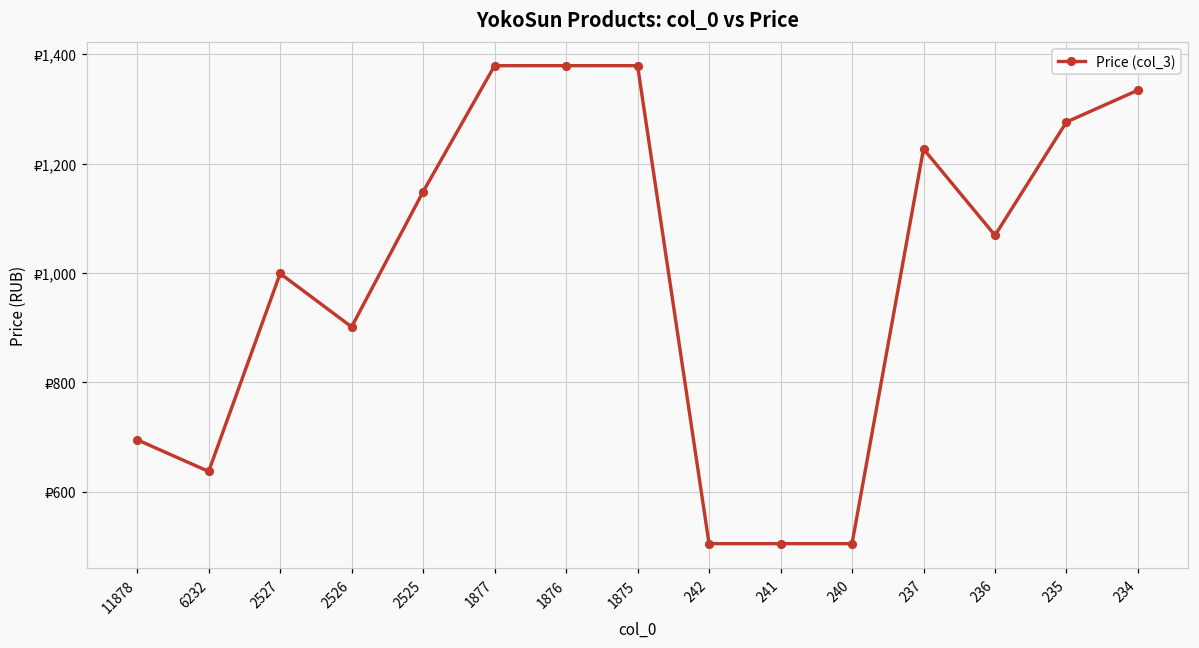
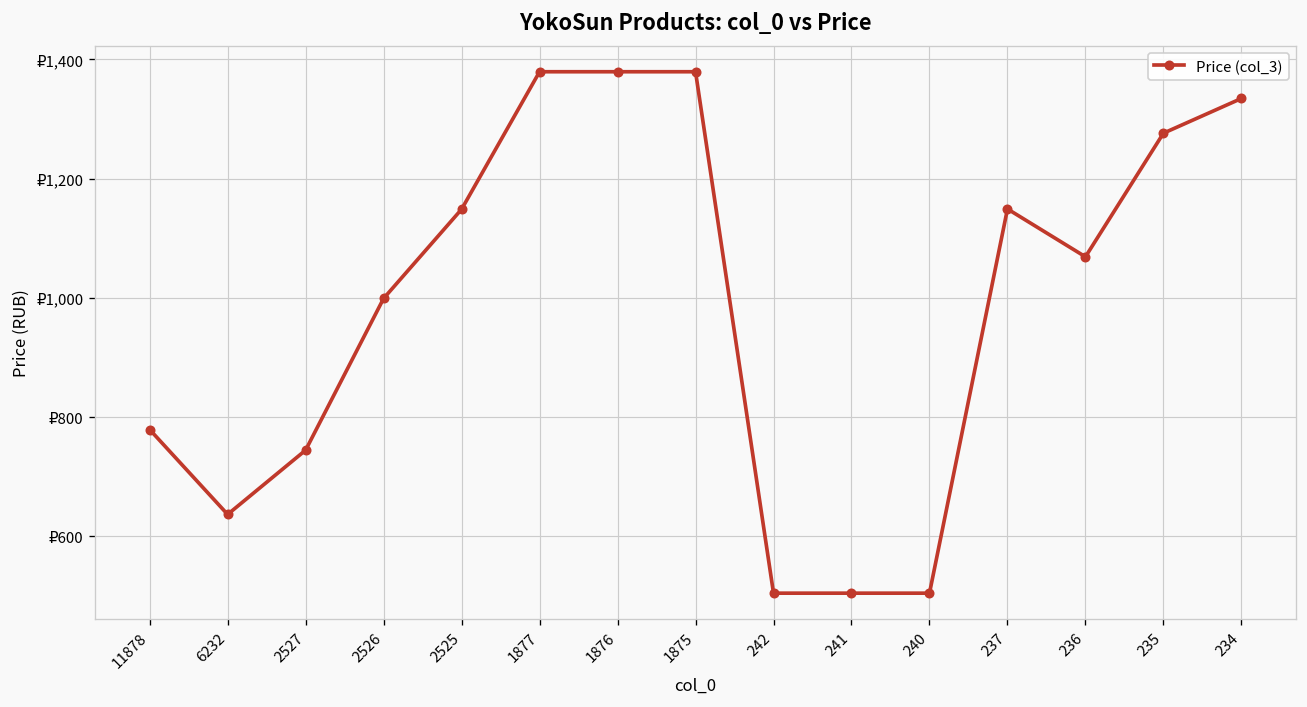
  {
-   "11878": "₽700",
+   "11878": "₽780",
    "6232": "₽640",
-   "2527": "₽1,000",
-   "2526": "₽900",
+   "2527": "₽740",
+   "2526": "₽1,000",
    "2525": "₽1,150",
    "1877": "₽1,380",
    "1876": "₽1,380",
    "1875": "₽1,380",
    "242": "₽510",
    "241": "₽510",
    "240": "₽510",
-   "237": "₽1,230",
+   "237": "₽1,150",
    "236": "₽1,070",
    "235": "₽1,280",
    "234": "₽1,330"
  }
